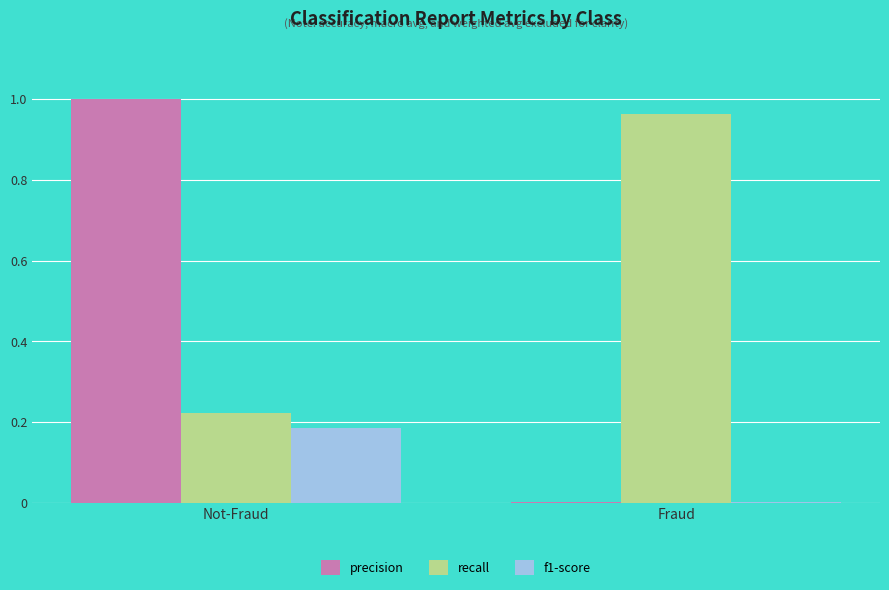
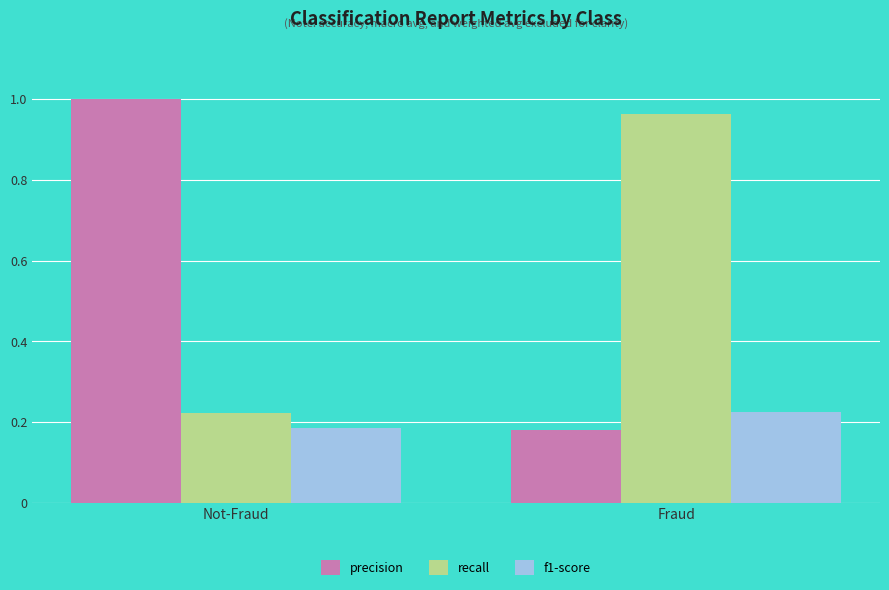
  {
    "precision": {
      "Not-Fraud": 1.00,
-     "Fraud": 0.00
+     "Fraud": 0.18
    },
    "recall": {
      "Not-Fraud": 0.22,
      "Fraud": 0.96
    },
    "f1-score": {
      "Not-Fraud": 0.18,
-     "Fraud": 0.00
+     "Fraud": 0.23
    }
  }
